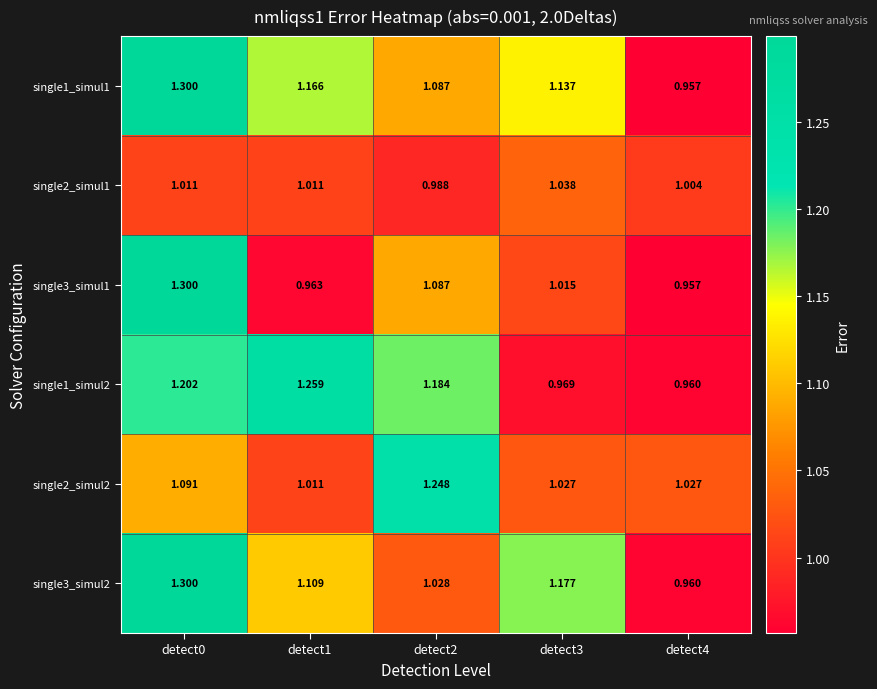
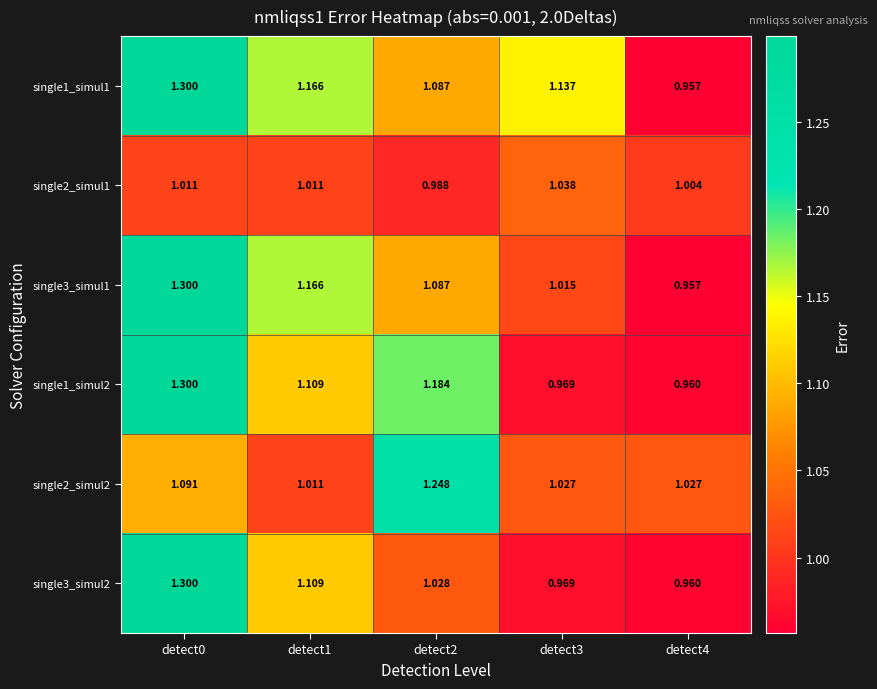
  {
    "single1_simul1": {
      "detect0": 1.300,
      "detect1": 1.166,
      "detect2": 1.087,
      "detect3": 1.137,
      "detect4": 0.957
    },
    "single2_simul1": {
      "detect0": 1.011,
      "detect1": 1.011,
      "detect2": 0.988,
      "detect3": 1.038,
      "detect4": 1.004
    },
    "single3_simul1": {
      "detect0": 1.300,
-     "detect1": 0.963,
+     "detect1": 1.166,
      "detect2": 1.087,
      "detect3": 1.015,
      "detect4": 0.957
    },
    "single1_simul2": {
-     "detect0": 1.202,
-     "detect1": 1.259,
+     "detect0": 1.300,
+     "detect1": 1.109,
      "detect2": 1.184,
      "detect3": 0.969,
      "detect4": 0.960
    },
    "single2_simul2": {
      "detect0": 1.091,
      "detect1": 1.011,
      "detect2": 1.248,
      "detect3": 1.027,
      "detect4": 1.027
    },
    "single3_simul2": {
      "detect0": 1.300,
      "detect1": 1.109,
      "detect2": 1.028,
-     "detect3": 1.177,
+     "detect3": 0.969,
      "detect4": 0.960
    }
  }
